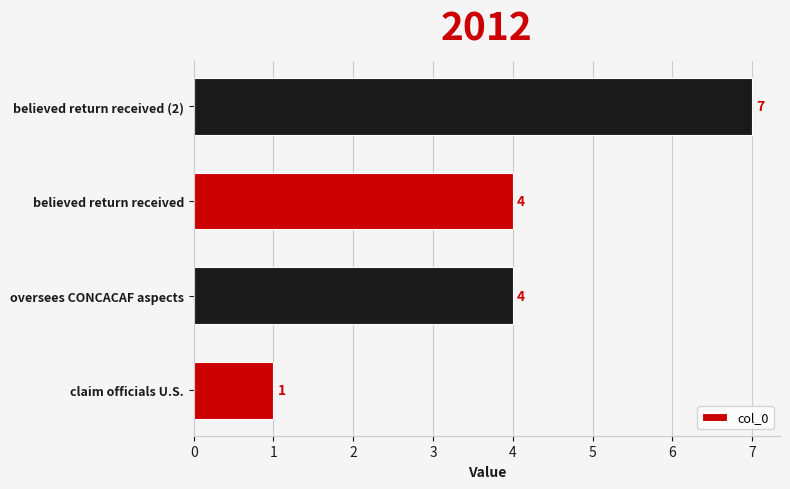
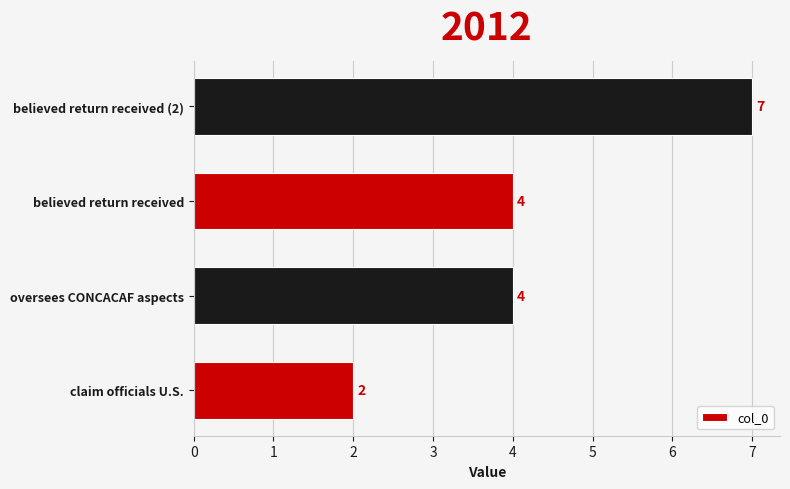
  {
    "believed return received (2)": 7,
    "believed return received": 4,
    "oversees CONCACAF aspects": 4,
-   "claim officials U.S.": 1
+   "claim officials U.S.": 2
  }
